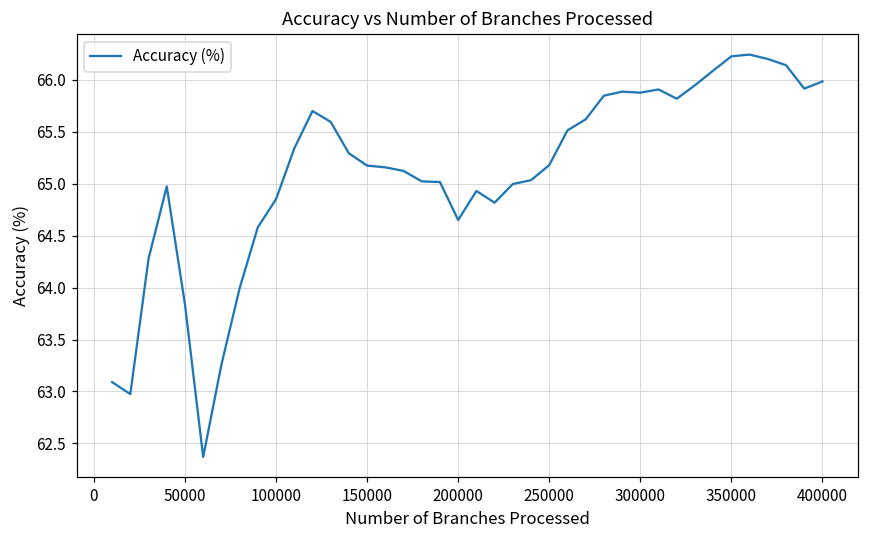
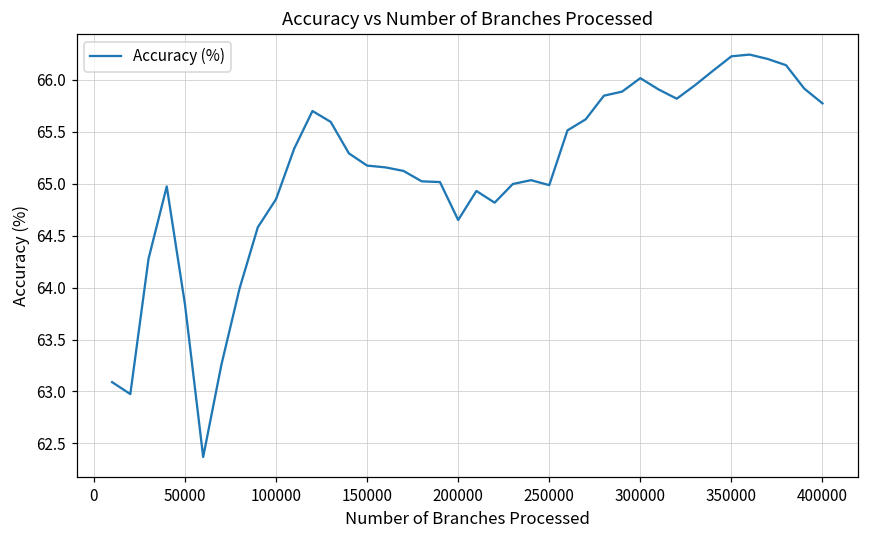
  {
    "50000": 63.8,
    "100000": 64.9,
    "150000": 65.2,
    "200000": 64.6,
-   "250000": 65.2,
-   "300000": 65.9,
+   "250000": 65.0,
+   "300000": 66.0,
    "350000": 66.2,
-   "400000": 66.0
+   "400000": 65.8
  }
